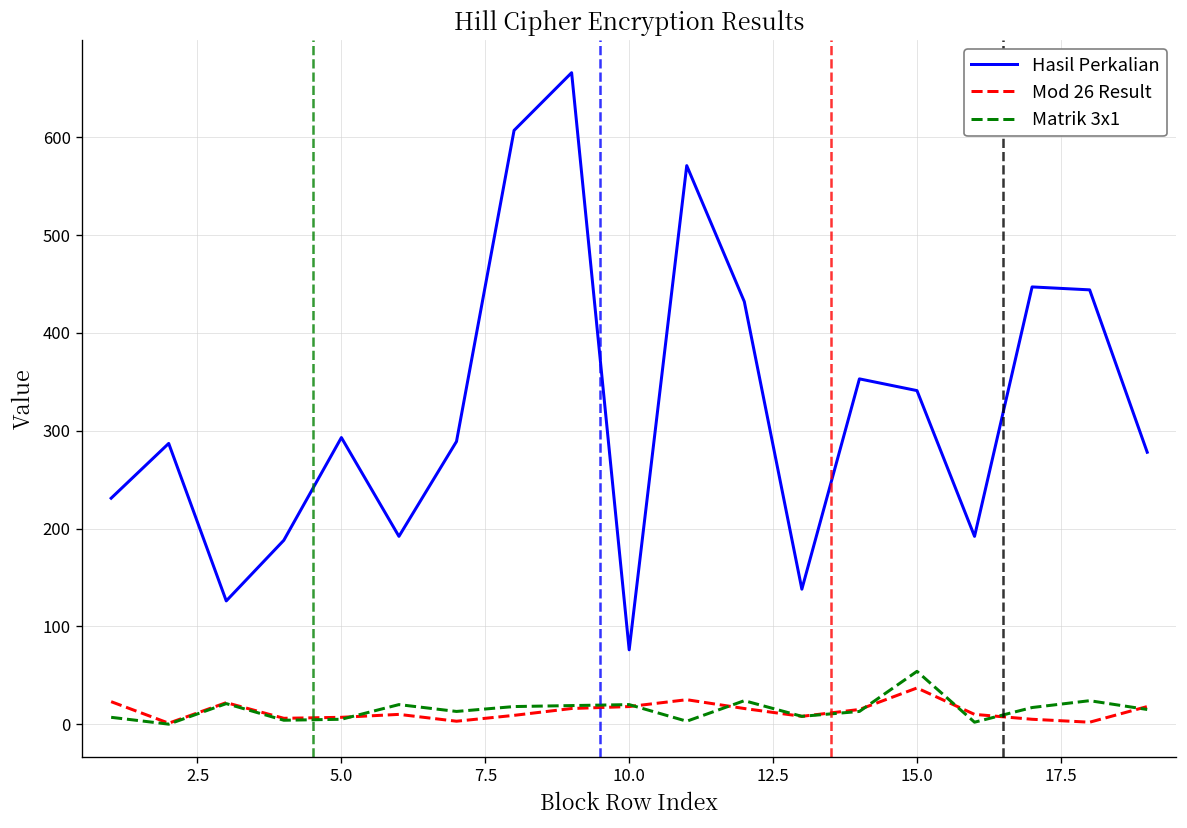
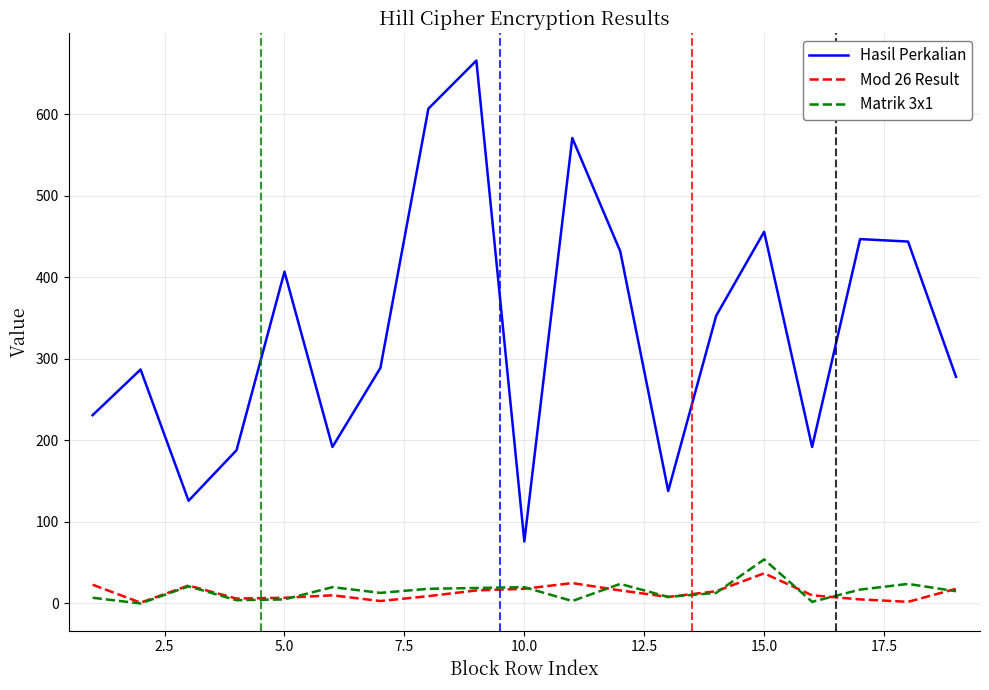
  {
    "Hasil Perkalian": {
-     "5.0": 290,
+     "5.0": 410,
      "10.0": 80,
-     "15.0": 340
+     "15.0": 460
    },
    "Mod 26 Result": {
      "15.0": 40
    },
    "Matrik 3x1": {
      "15.0": 50
    }
  }
